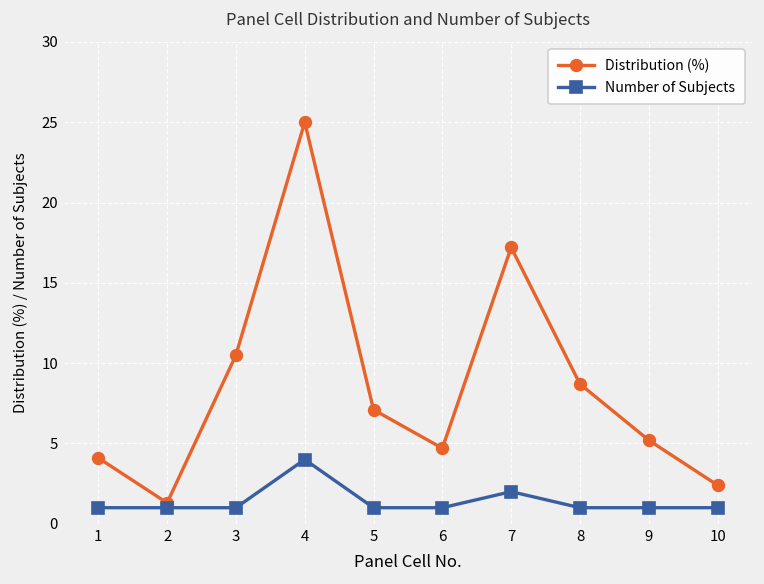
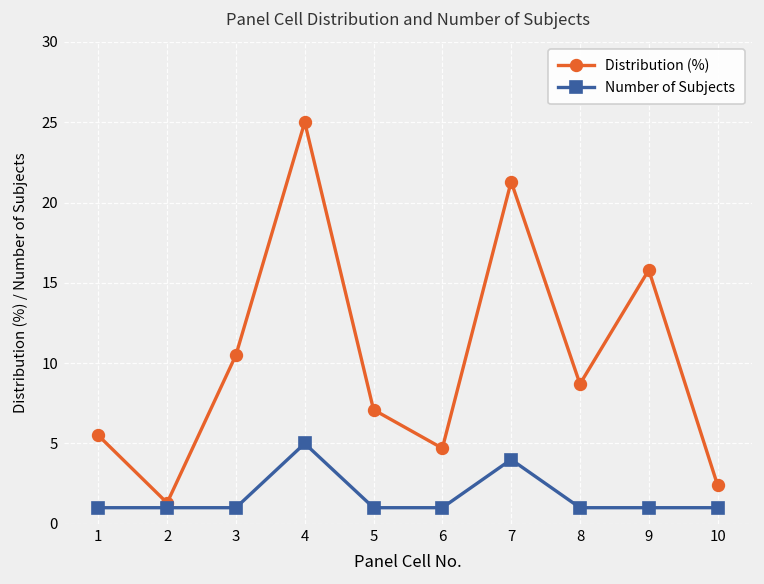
  {
    "Distribution (%)": {
-     "1": 4.1,
+     "1": 5.5,
      "2": 1.3,
      "3": 10.5,
      "4": 25.0,
      "5": 7.1,
      "6": 4.7,
-     "7": 17.2,
+     "7": 21.3,
      "8": 8.7,
-     "9": 5.2,
+     "9": 15.8,
      "10": 2.4
    },
    "Number of Subjects": {
      "1": 1,
      "2": 1,
      "3": 1,
-     "4": 4,
+     "4": 5,
      "5": 1,
      "6": 1,
-     "7": 2,
+     "7": 4,
      "8": 1,
      "9": 1,
      "10": 1
    }
  }
